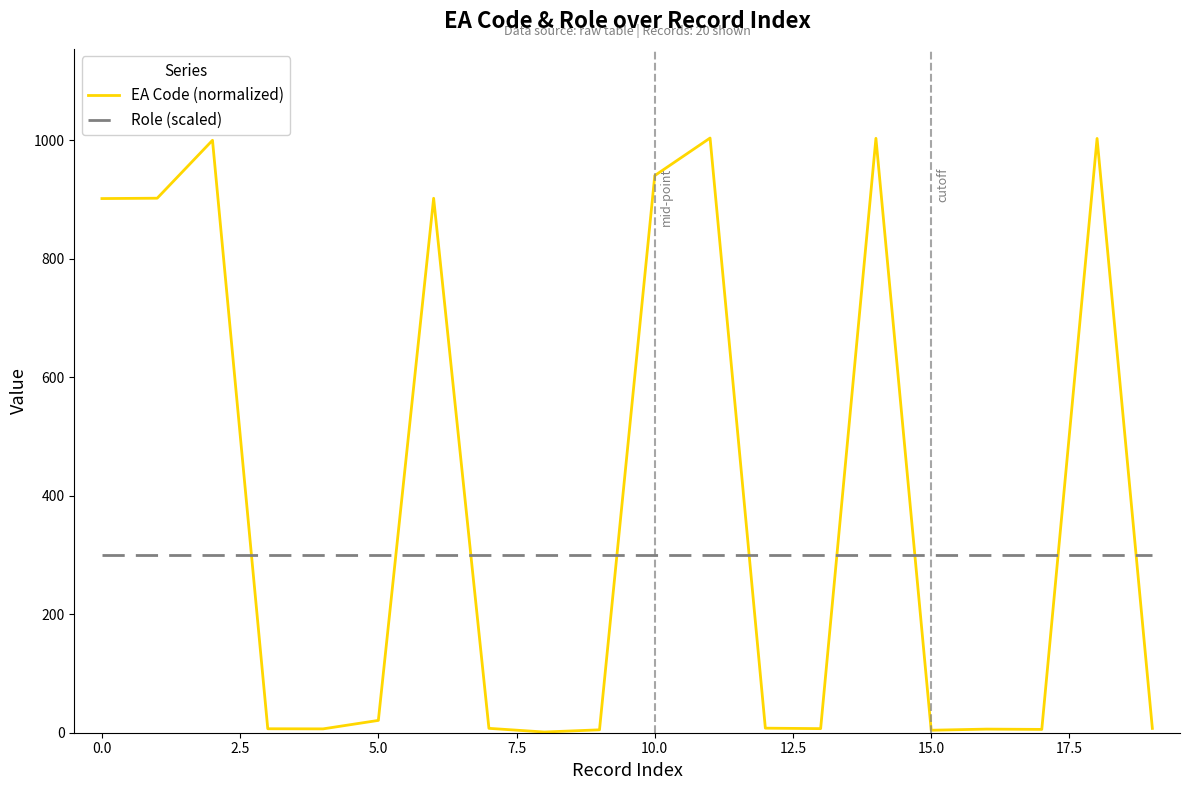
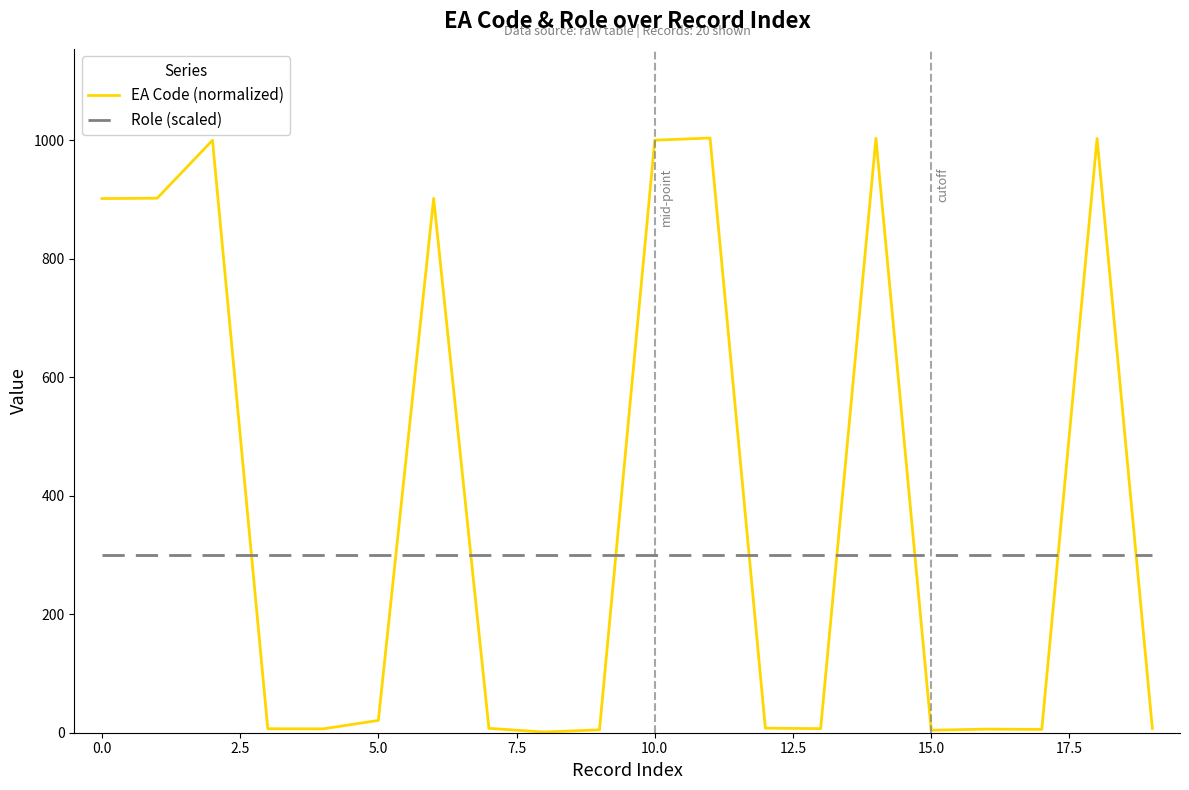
  {
    "EA Code (normalized)": {
      "0.0": 900,
      "5.0": 20,
-     "10.0": 940,
+     "10.0": 1000,
      "15.0": 0
    },
    "Role (scaled)": {
      "0.0": 300,
      "5.0": 300,
      "10.0": 300,
      "15.0": 300
    }
  }
